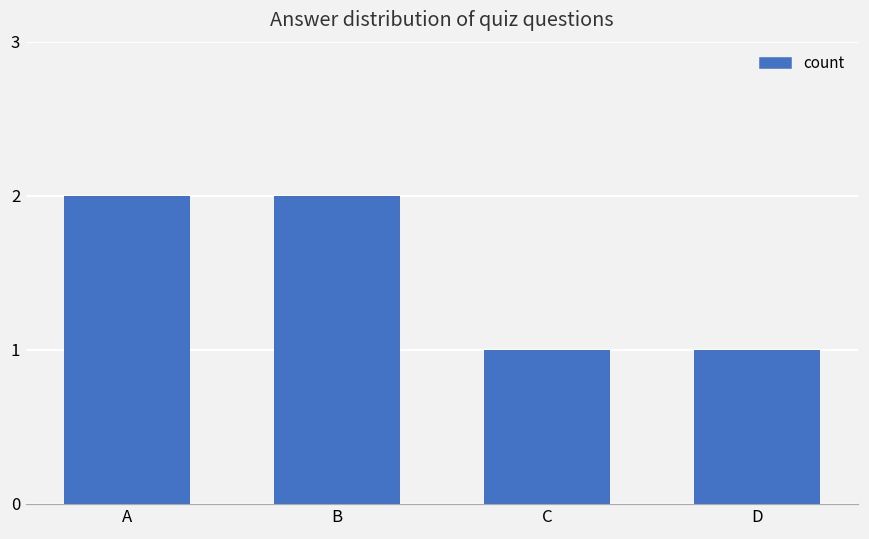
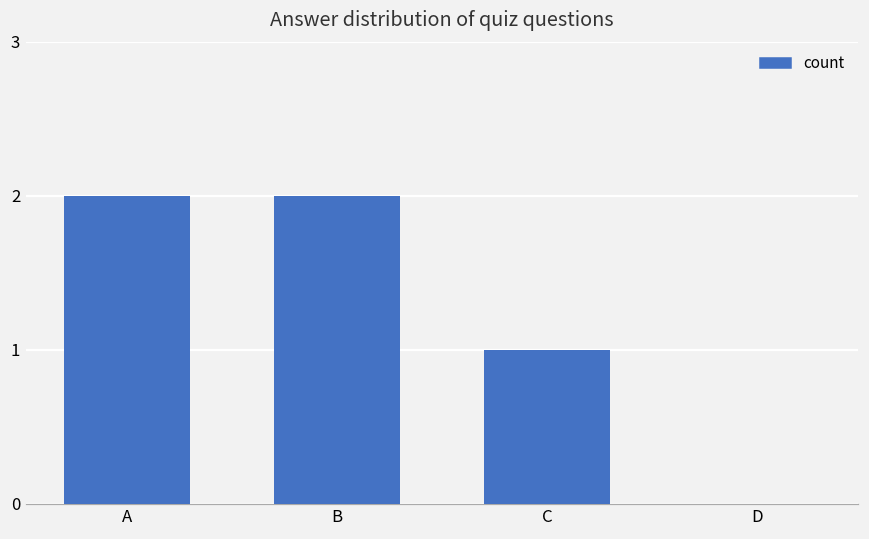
  {
    "A": 2,
    "B": 2,
    "C": 1,
-   "D": 1
+   "D": 0
  }
